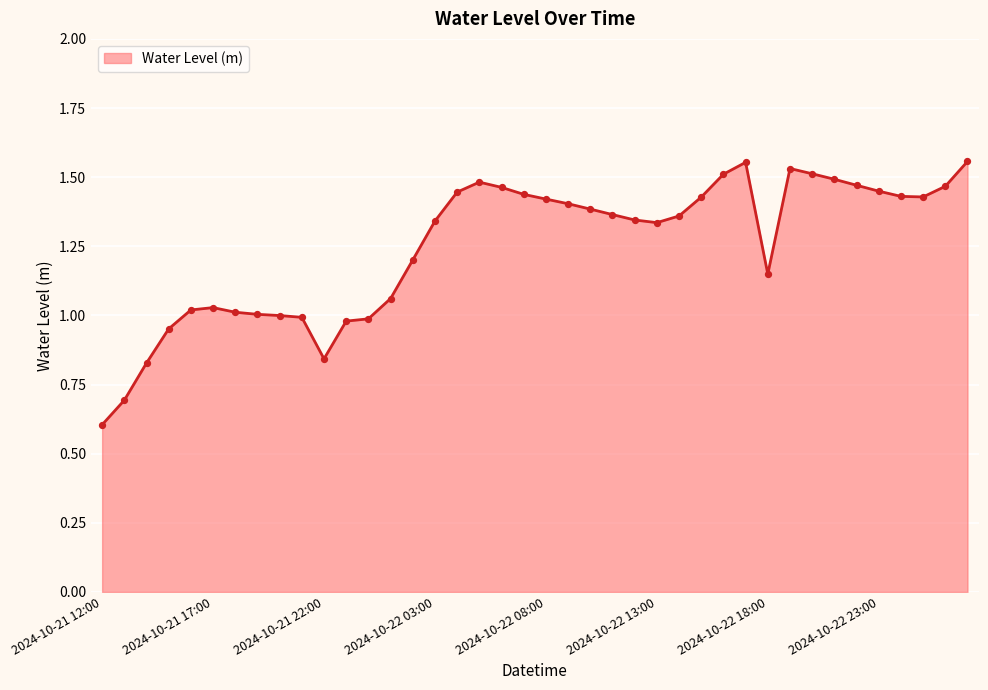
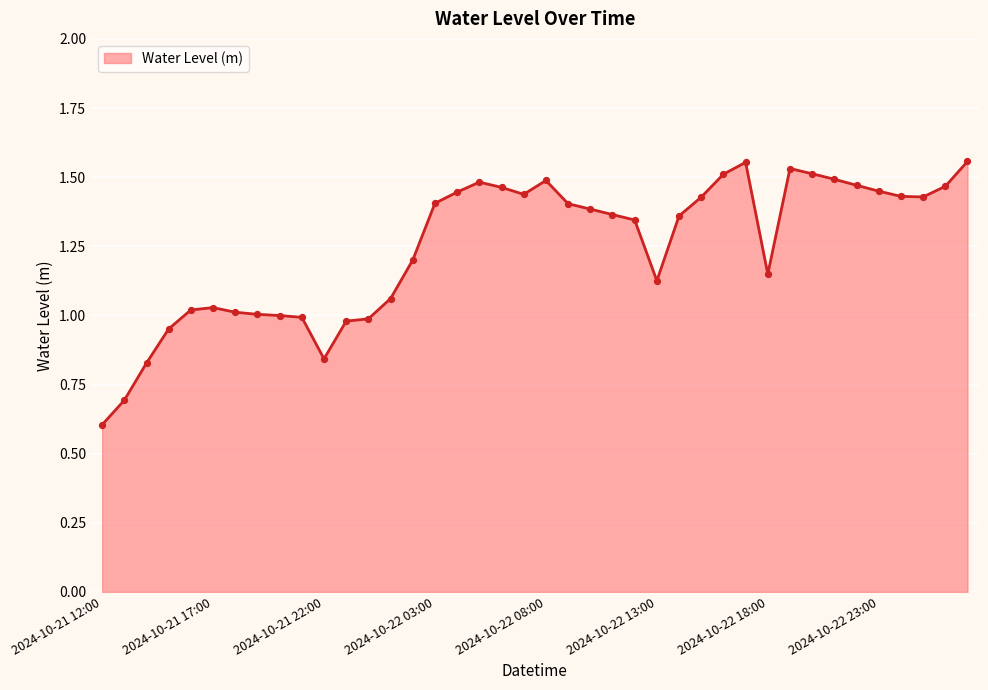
  {
    "2024-10-21 12:00": 0.60,
    "2024-10-21 17:00": 1.03,
    "2024-10-21 22:00": 0.84,
-   "2024-10-22 03:00": 1.34,
-   "2024-10-22 08:00": 1.42,
-   "2024-10-22 13:00": 1.34,
+   "2024-10-22 03:00": 1.41,
+   "2024-10-22 08:00": 1.49,
+   "2024-10-22 13:00": 1.13,
    "2024-10-22 18:00": 1.15,
    "2024-10-22 23:00": 1.45
  }
